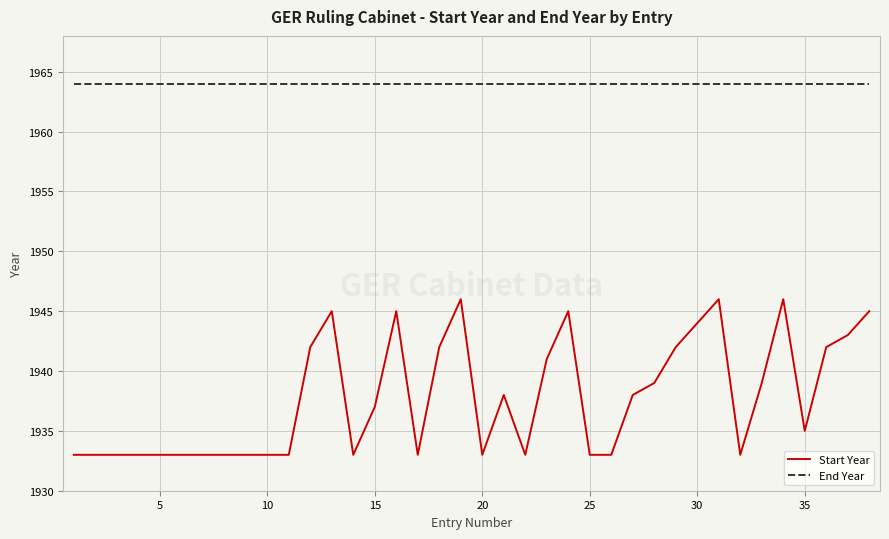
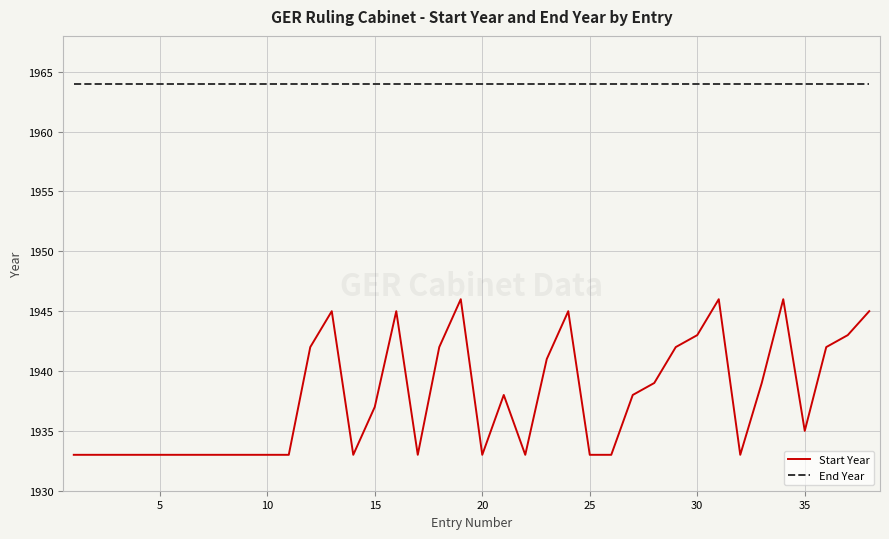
  {
    "Start Year": {
      "5": 1933,
      "10": 1933,
      "15": 1937,
      "20": 1933,
      "25": 1933,
-     "30": 1944,
+     "30": 1943,
      "35": 1935
    },
    "End Year": {
      "5": 1964,
      "10": 1964,
      "15": 1964,
      "20": 1964,
      "25": 1964,
      "30": 1964,
      "35": 1964
    }
  }
